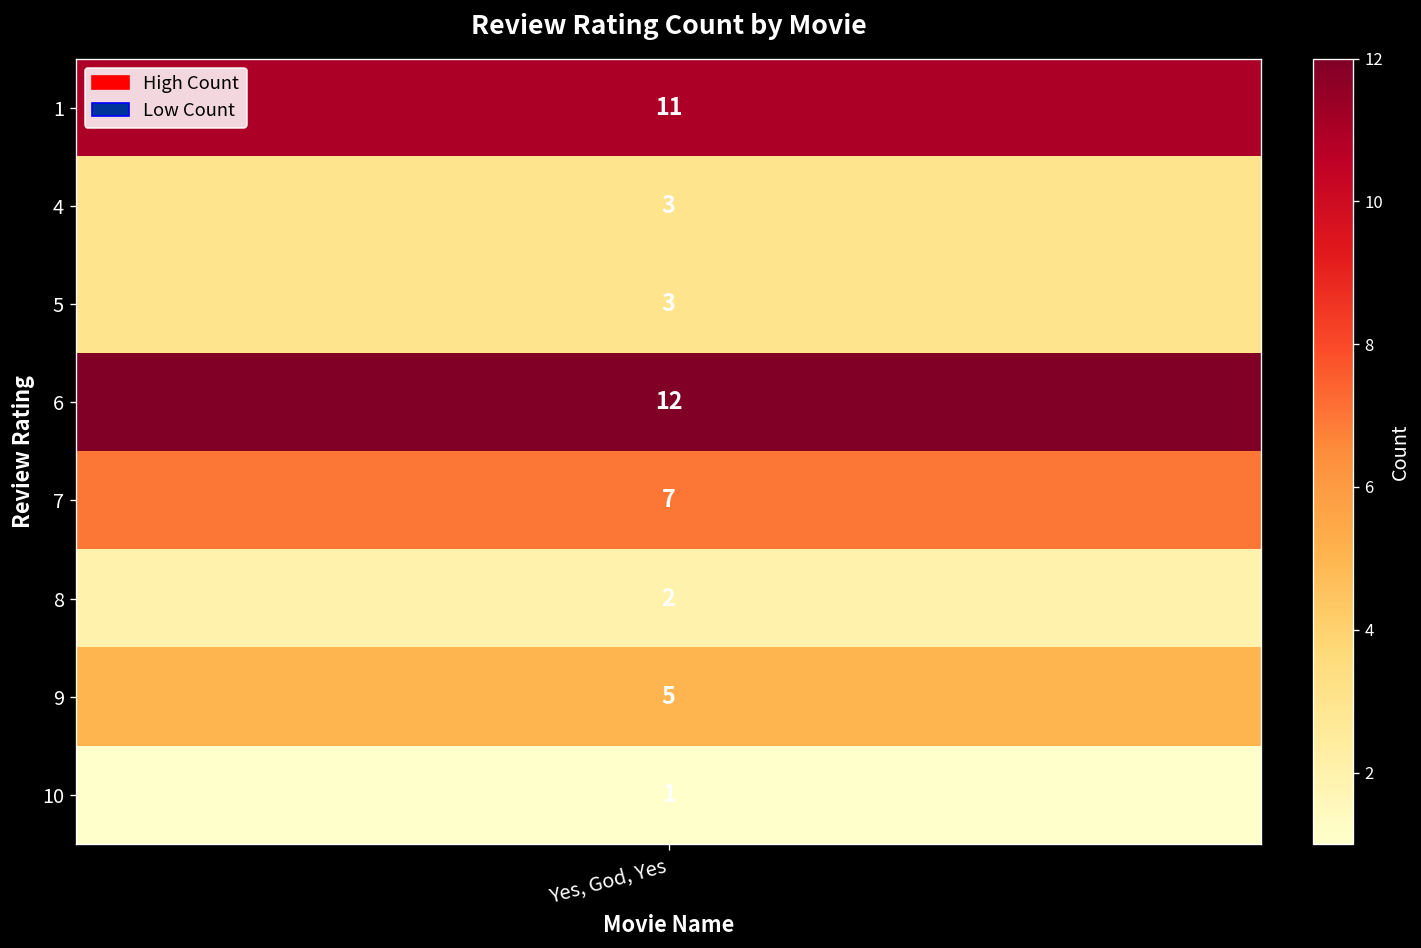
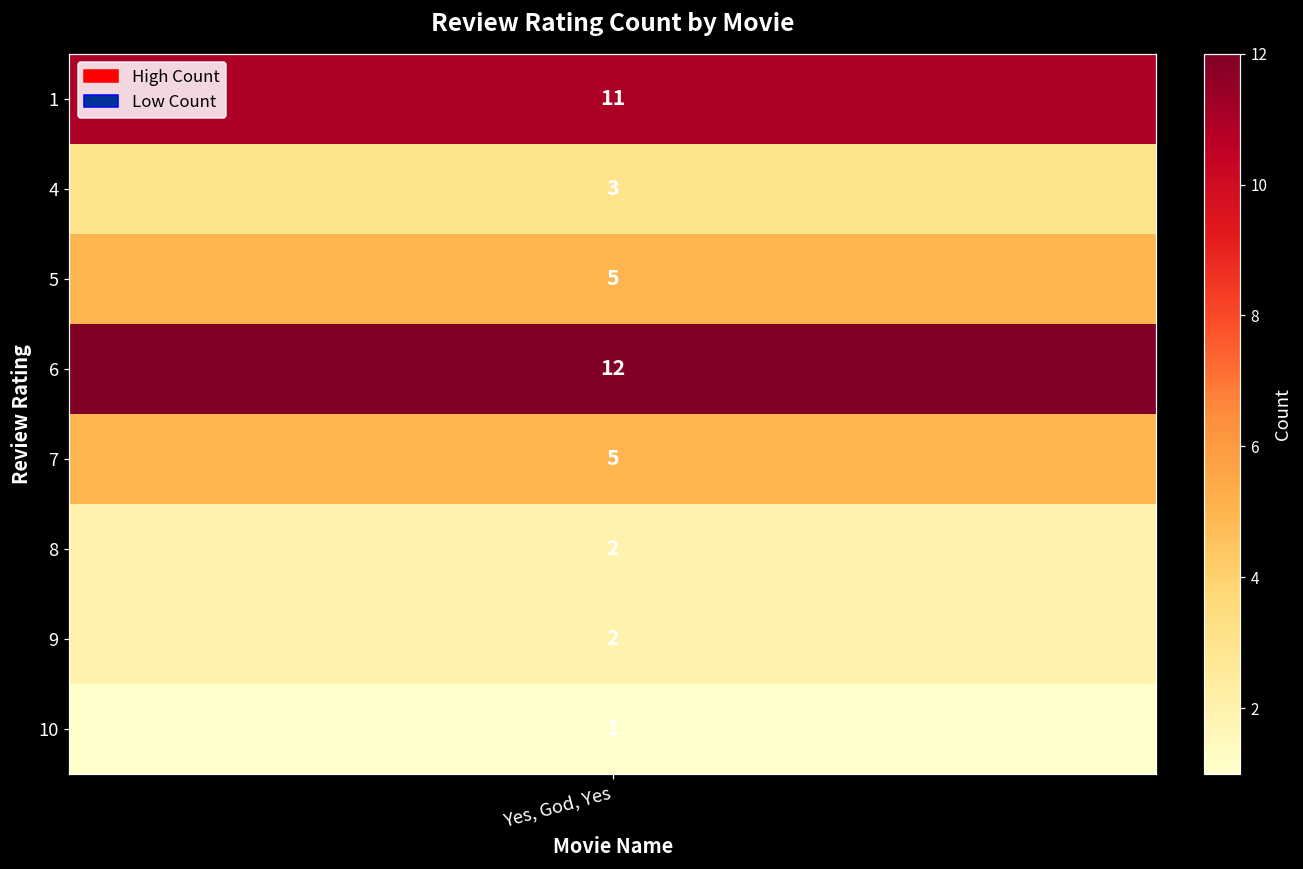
  {
    "1": {
      "Yes, God, Yes": 11
    },
    "4": {
      "Yes, God, Yes": 3
    },
    "5": {
-     "Yes, God, Yes": 3
+     "Yes, God, Yes": 5
    },
    "6": {
      "Yes, God, Yes": 12
    },
    "7": {
-     "Yes, God, Yes": 7
+     "Yes, God, Yes": 5
    },
    "8": {
      "Yes, God, Yes": 2
    },
    "9": {
-     "Yes, God, Yes": 5
+     "Yes, God, Yes": 2
    },
    "10": {
      "Yes, God, Yes": 1
    }
  }
